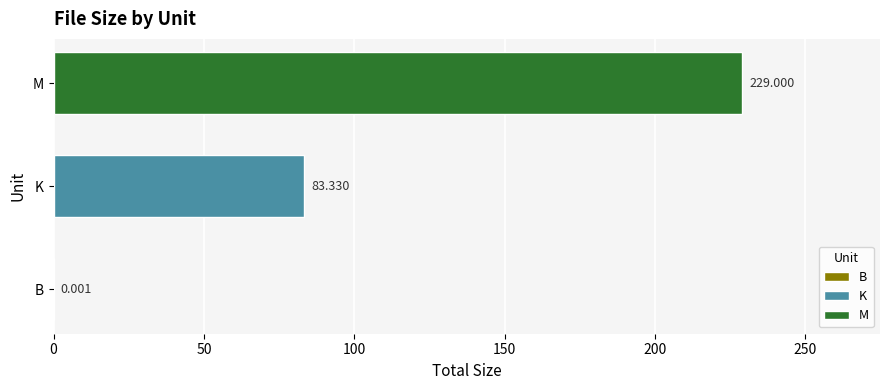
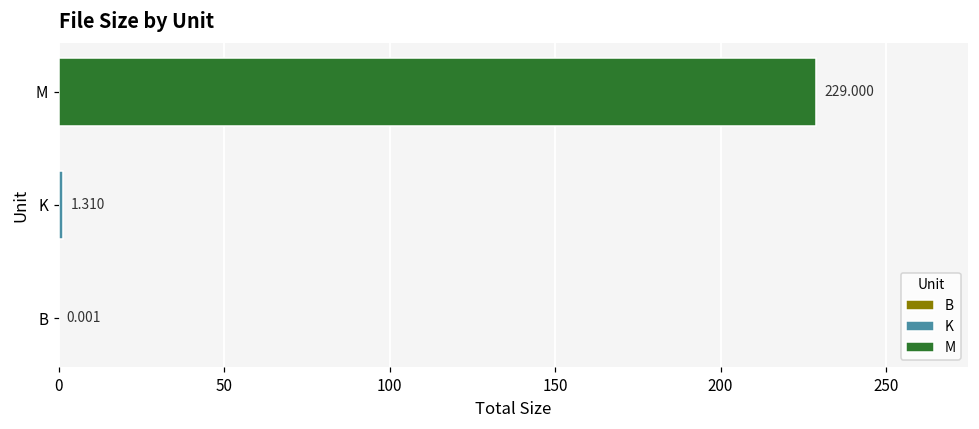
  {
    "M": 229.000,
-   "K": 83.330,
+   "K": 1.310,
    "B": 0.001
  }
